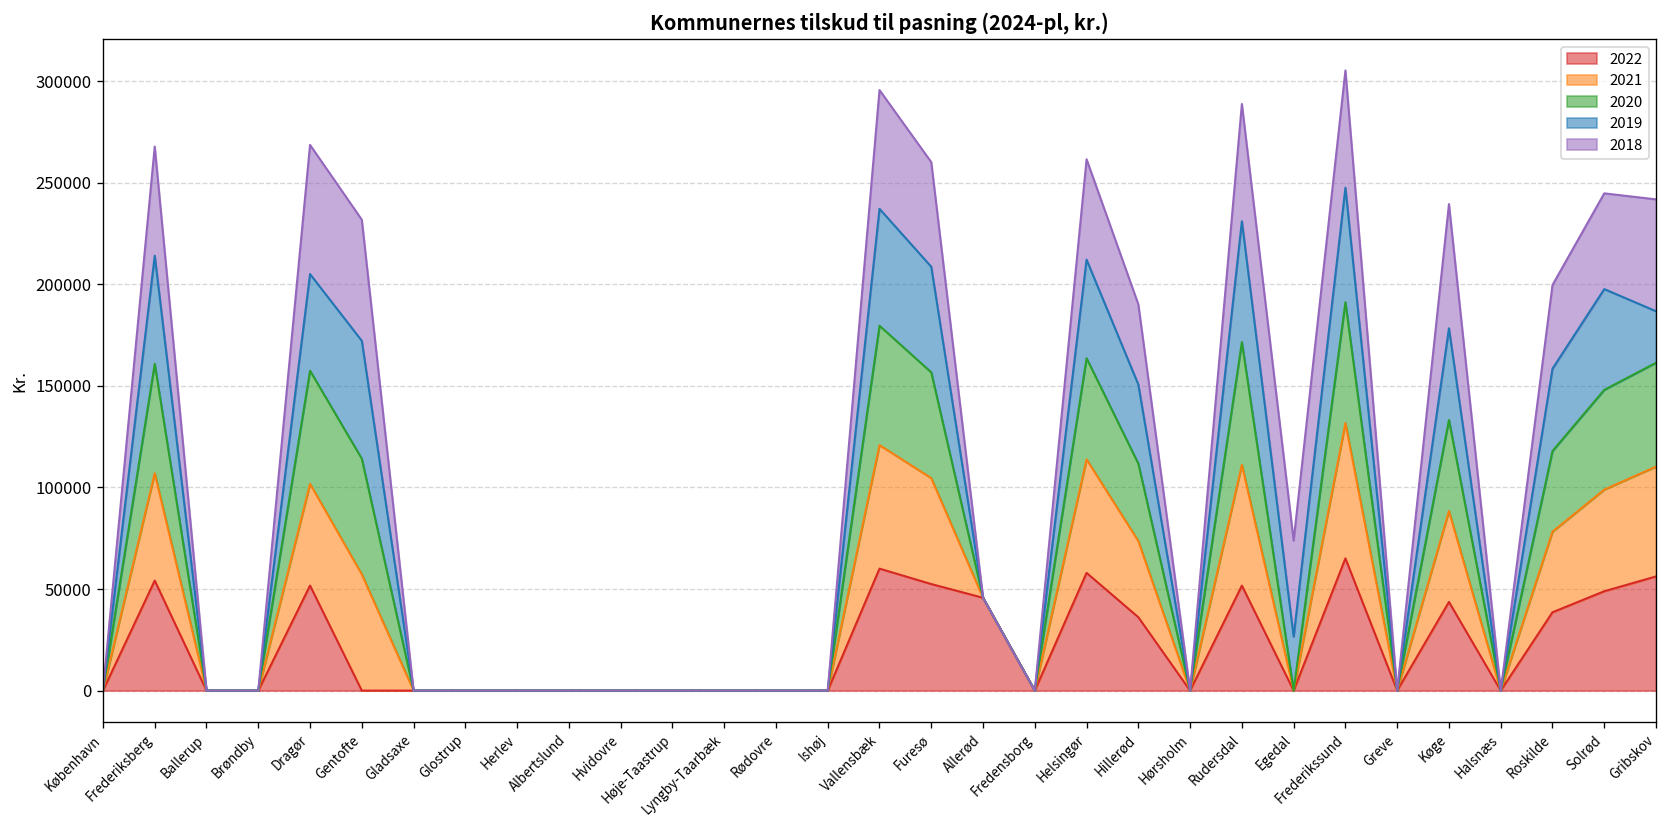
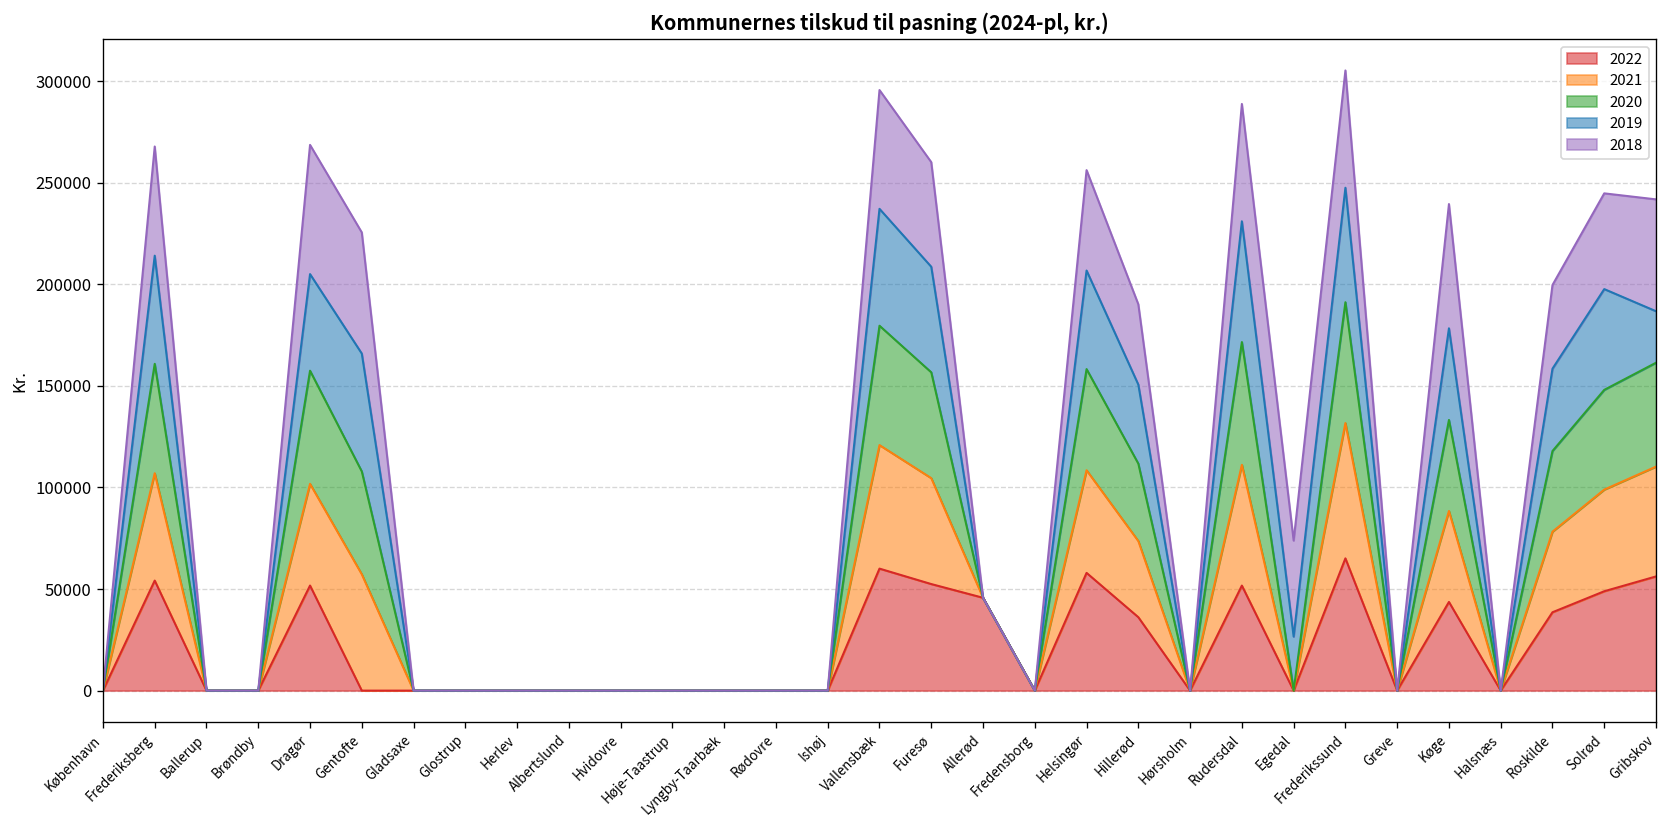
  {
    "2022": {
      "Frederiksberg": 54000,
      "Dragør": 52000,
      "Gentofte": 0,
      "Vallensbæk": 60000,
      "Furesø": 52000,
      "Helsingør": 58000,
      "Hillerød": 36000,
      "Rudersdal": 52000,
      "Frederikssund": 65000,
      "Køge": 44000,
      "Roskilde": 39000,
      "Solrød": 49000,
      "Gribskov": 56000
    },
    "2021": {
      "Frederiksberg": 53000,
      "Dragør": 50000,
      "Gentofte": 57000,
      "Vallensbæk": 61000,
      "Furesø": 52000,
-     "Helsingør": 56000,
+     "Helsingør": 51000,
      "Hillerød": 37000,
      "Rudersdal": 59000,
      "Frederikssund": 67000,
      "Køge": 45000,
      "Roskilde": 40000,
      "Solrød": 50000,
      "Gribskov": 54000
    },
    "2020": {
      "Frederiksberg": 54000,
      "Dragør": 56000,
-     "Gentofte": 57000,
+     "Gentofte": 51000,
      "Vallensbæk": 59000,
      "Furesø": 52000,
      "Helsingør": 50000,
      "Hillerød": 38000,
      "Rudersdal": 60000,
      "Frederikssund": 59000,
      "Køge": 45000,
      "Roskilde": 40000,
      "Solrød": 49000,
      "Gribskov": 51000
    },
    "2019": {
      "Frederiksberg": 53000,
      "Dragør": 48000,
      "Gentofte": 58000,
      "Vallensbæk": 58000,
      "Furesø": 52000,
      "Helsingør": 49000,
      "Hillerød": 39000,
      "Rudersdal": 59000,
      "Egedal": 27000,
      "Frederikssund": 56000,
      "Køge": 45000,
      "Roskilde": 41000,
      "Solrød": 50000,
      "Gribskov": 25000
    },
    "2018": {
      "Frederiksberg": 54000,
      "Dragør": 64000,
      "Gentofte": 60000,
      "Vallensbæk": 58000,
      "Furesø": 51000,
      "Helsingør": 49000,
      "Hillerød": 40000,
      "Rudersdal": 58000,
      "Egedal": 47000,
      "Frederikssund": 58000,
      "Køge": 61000,
      "Roskilde": 41000,
      "Solrød": 47000,
      "Gribskov": 55000
    }
  }
